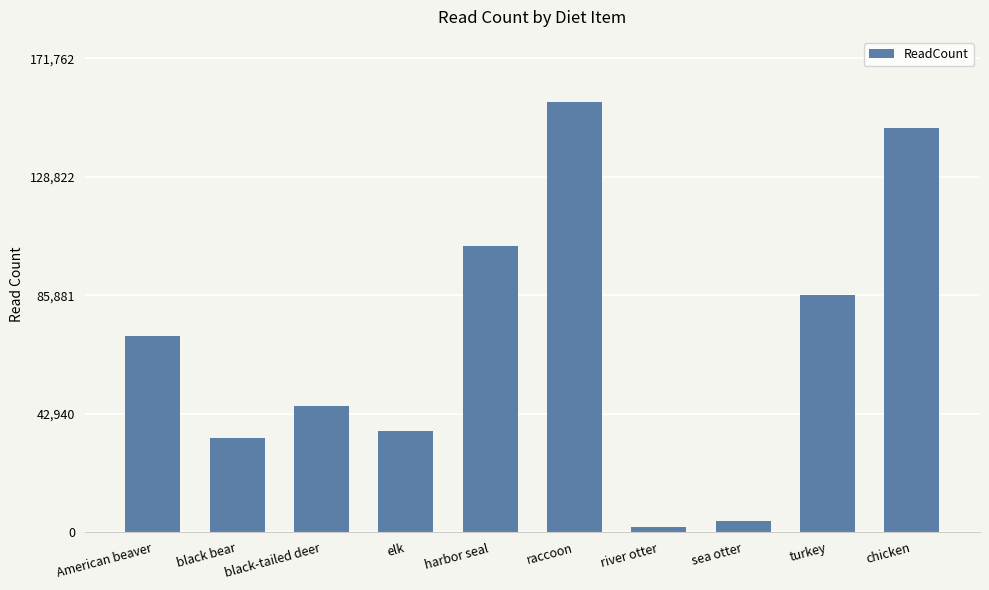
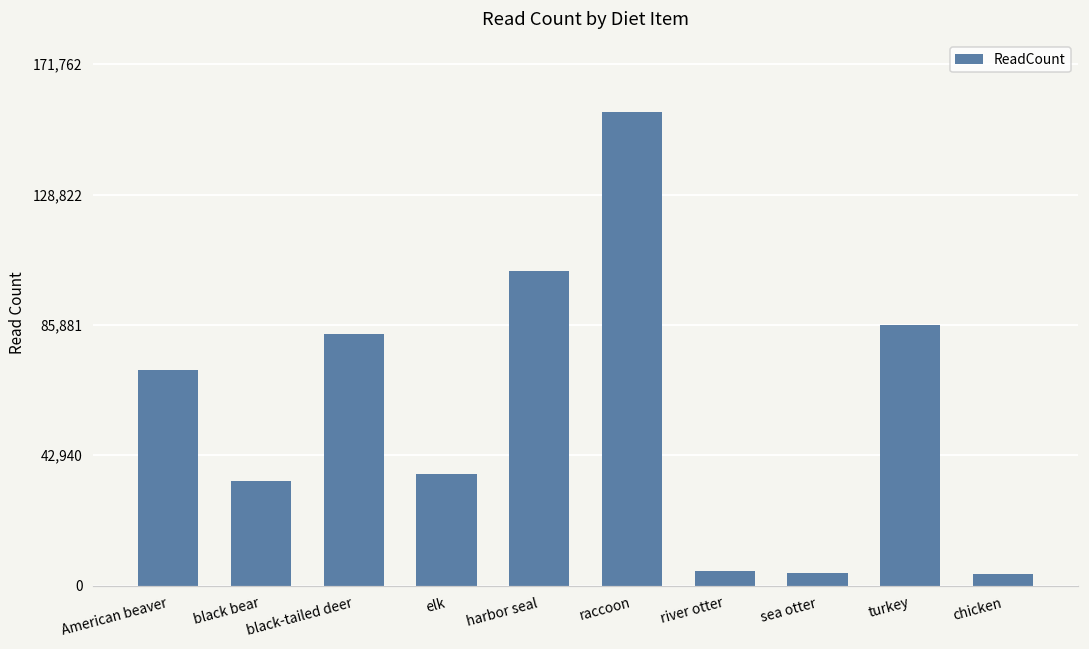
  {
    "American beaver": "71,000",
    "black bear": "34,000",
-   "black-tailed deer": "46,000",
+   "black-tailed deer": "83,000",
    "elk": "37,000",
    "harbor seal": "104,000",
    "raccoon": "156,000",
-   "river otter": "2,000",
+   "river otter": "5,000",
    "sea otter": "4,000",
    "turkey": "86,000",
-   "chicken": "146,000"
+   "chicken": "4,000"
  }
